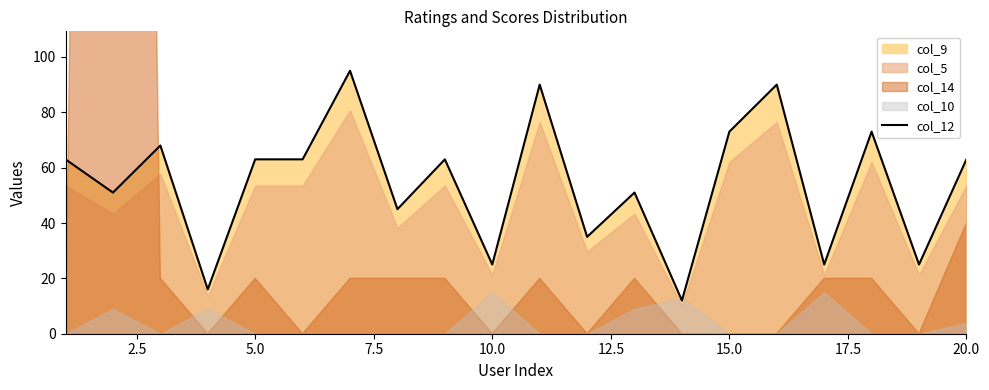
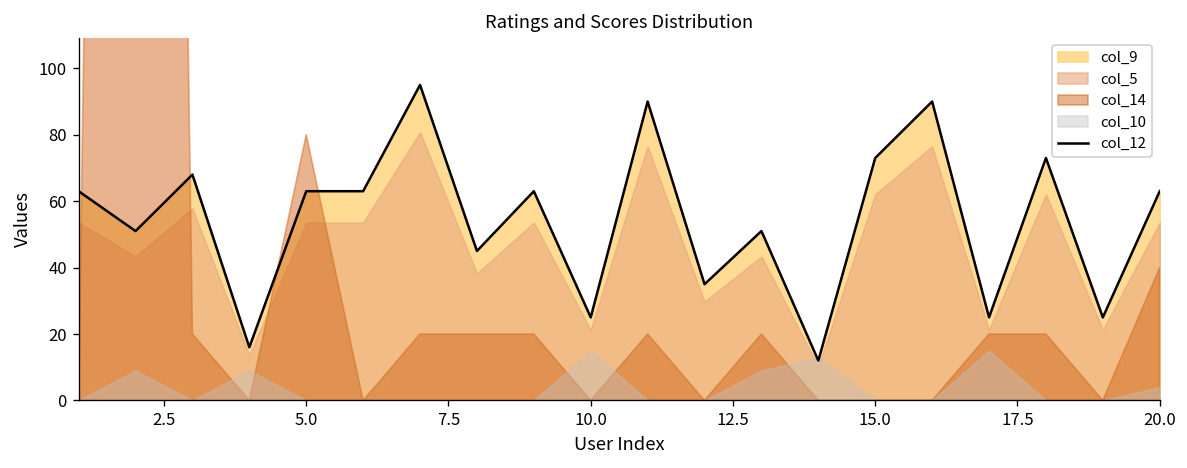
  {
    "col_14": {
-     "5.0": 20,
+     "5.0": 80,
      "10.0": 0,
      "20.0": 40
    },
    "col_10": {
      "5.0": 0,
      "10.0": 15,
      "20.0": 4
    }
  }
